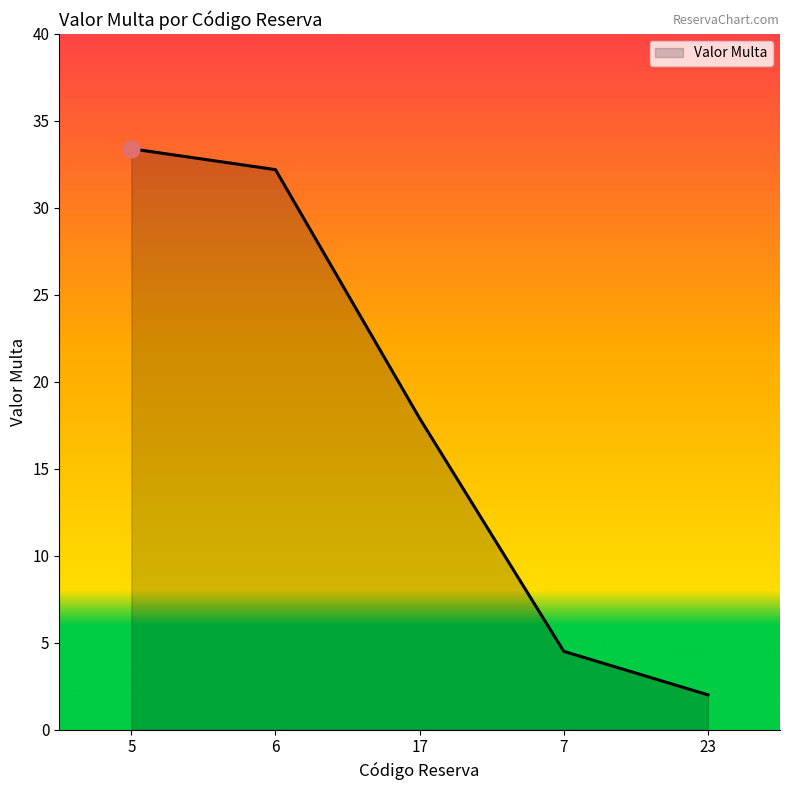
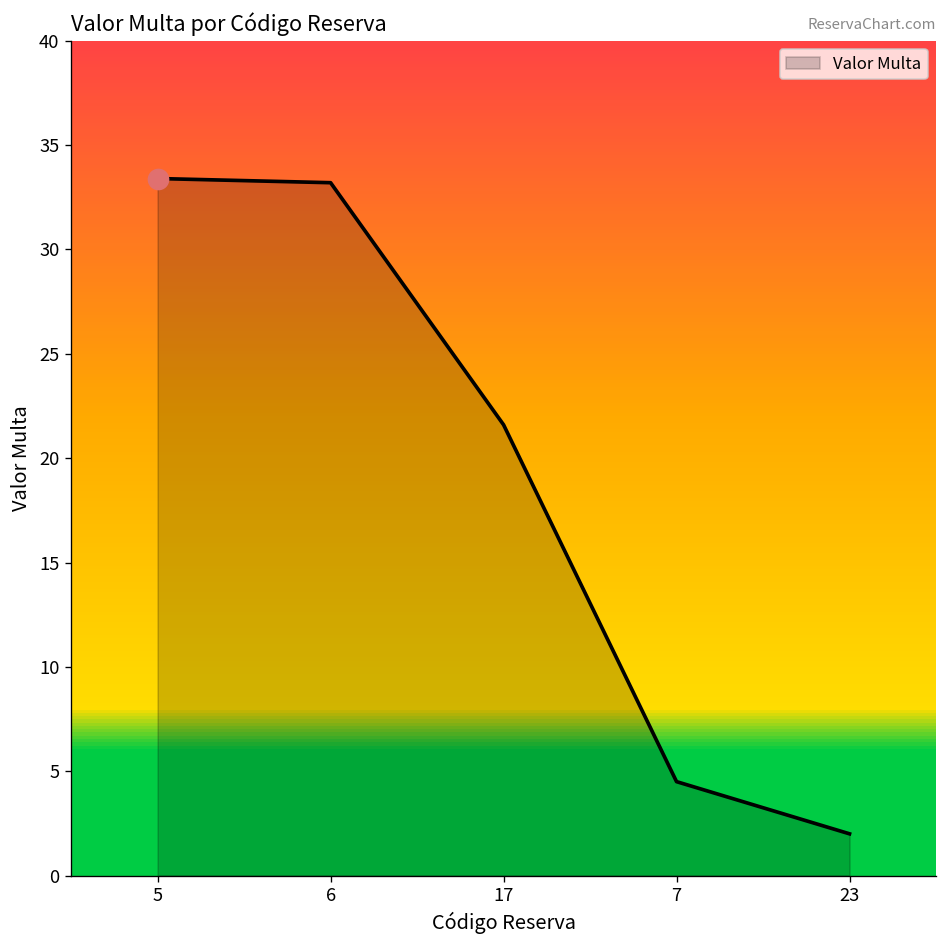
  {
    "Valor Multa": {
-     "6": 32.2,
-     "17": 17.9,
+     "6": 33.2,
+     "17": 21.6,
      "7": 4.5,
      "23": 2.0
    }
  }
